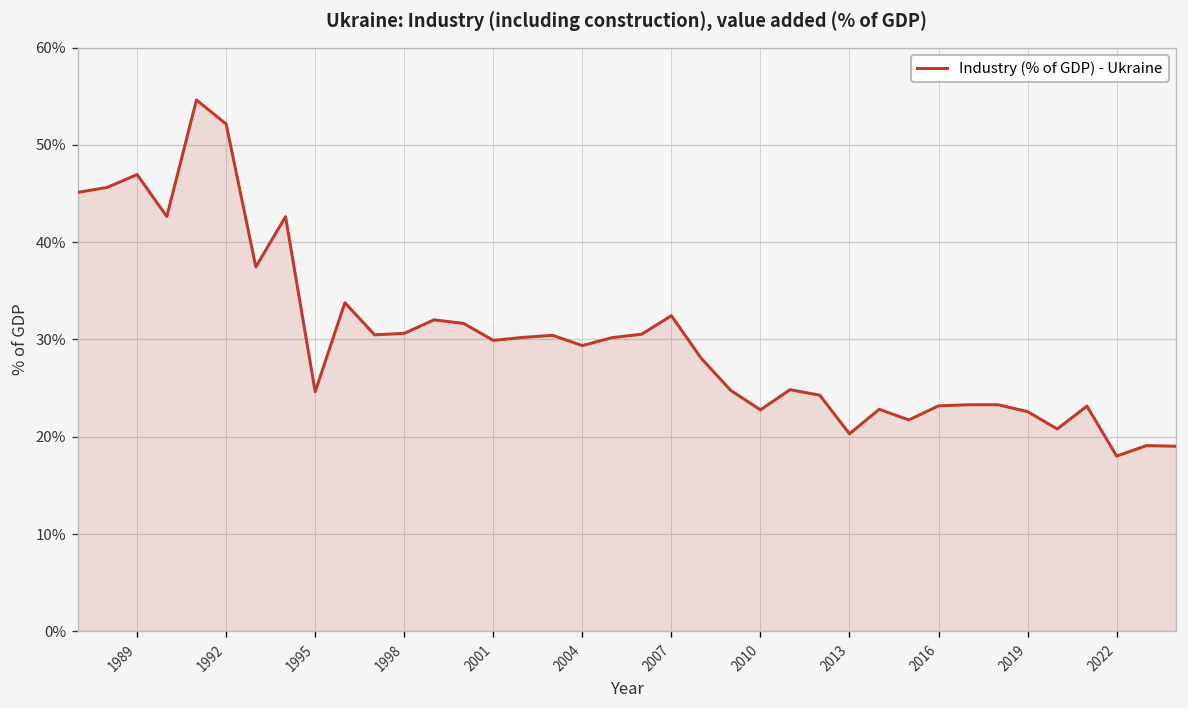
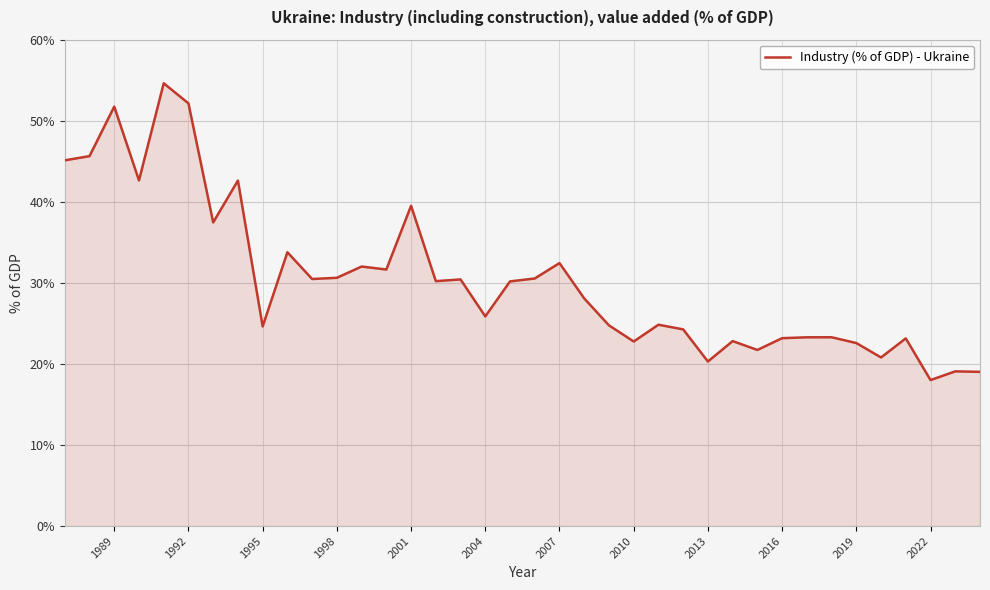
  {
-   "1989": "47%",
+   "1989": "52%",
    "1992": "52%",
    "1995": "25%",
    "1998": "31%",
-   "2001": "30%",
-   "2004": "29%",
+   "2001": "40%",
+   "2004": "26%",
    "2007": "32%",
    "2010": "23%",
    "2013": "20%",
    "2016": "23%",
    "2019": "23%",
    "2022": "18%"
  }
